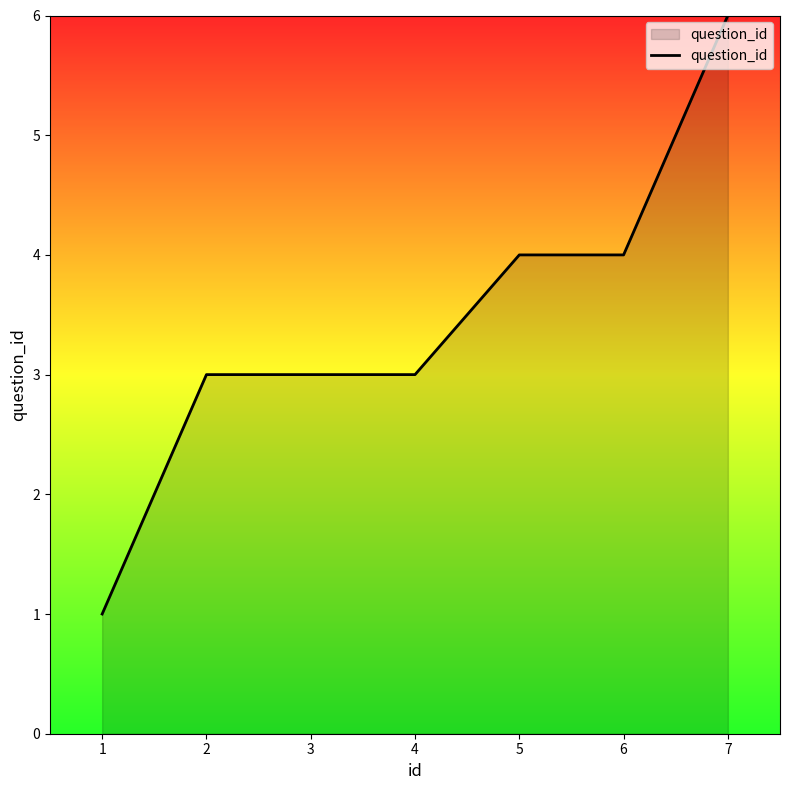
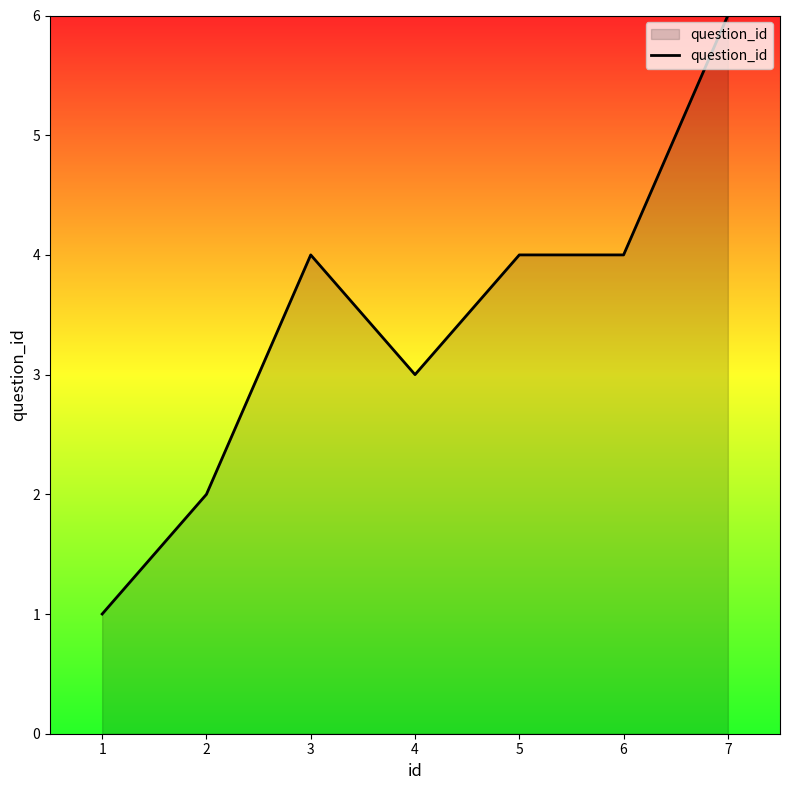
  {
    "1": 1,
-   "2": 3,
-   "3": 3,
+   "2": 2,
+   "3": 4,
    "4": 3,
    "5": 4,
    "6": 4,
    "7": 6
  }
